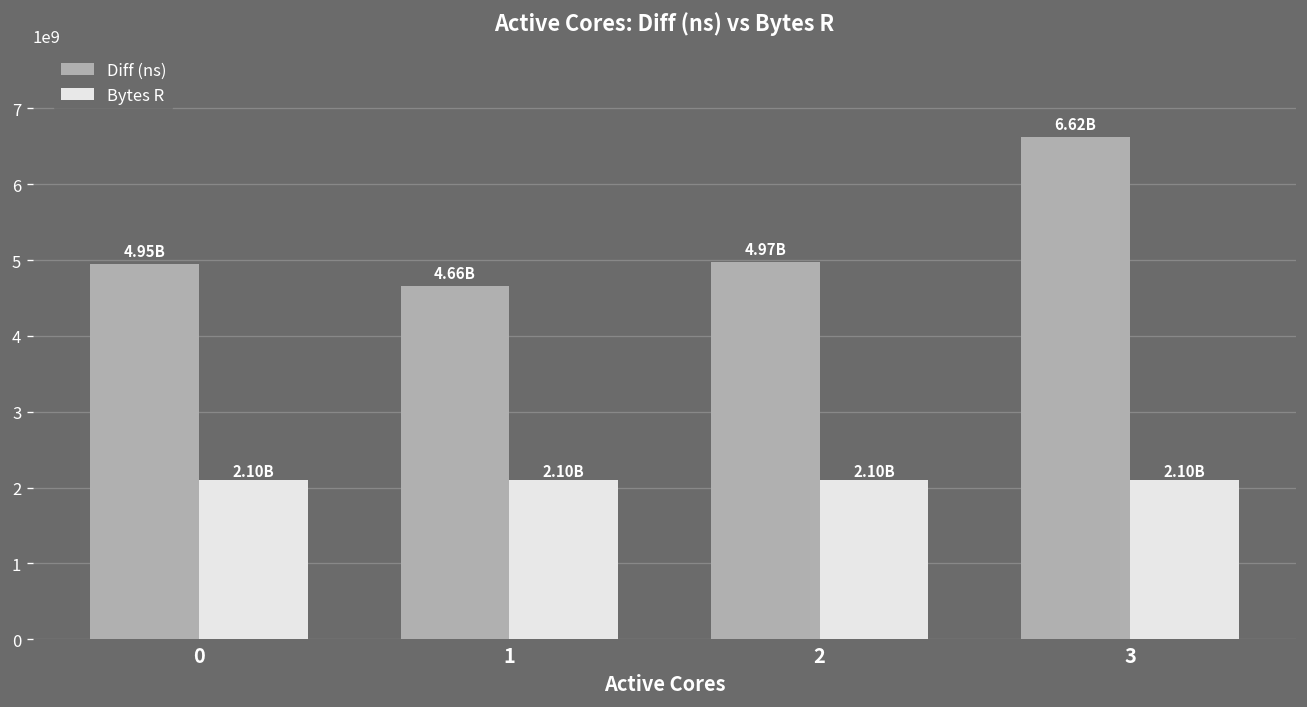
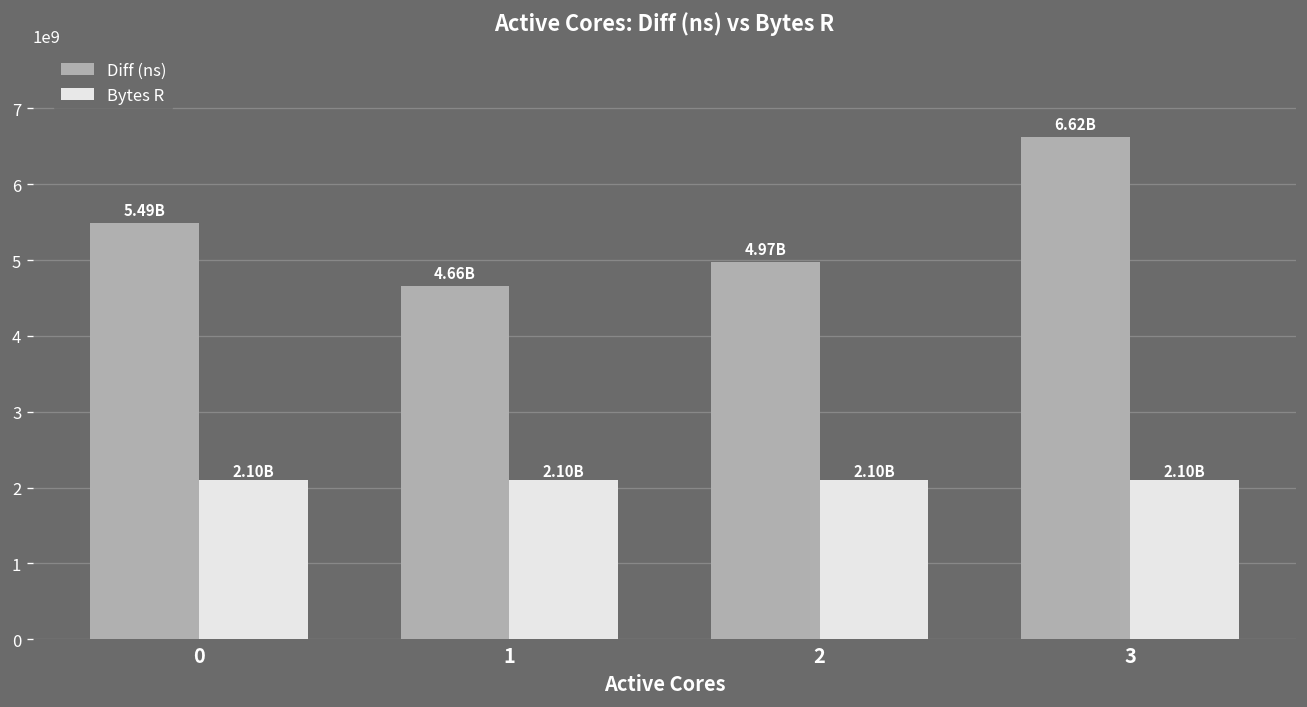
  {
    "Diff (ns)": {
-     "0": "4.95B",
+     "0": "5.49B",
      "1": "4.66B",
      "2": "4.97B",
      "3": "6.62B"
    },
    "Bytes R": {
      "0": "2.10B",
      "1": "2.10B",
      "2": "2.10B",
      "3": "2.10B"
    }
  }
